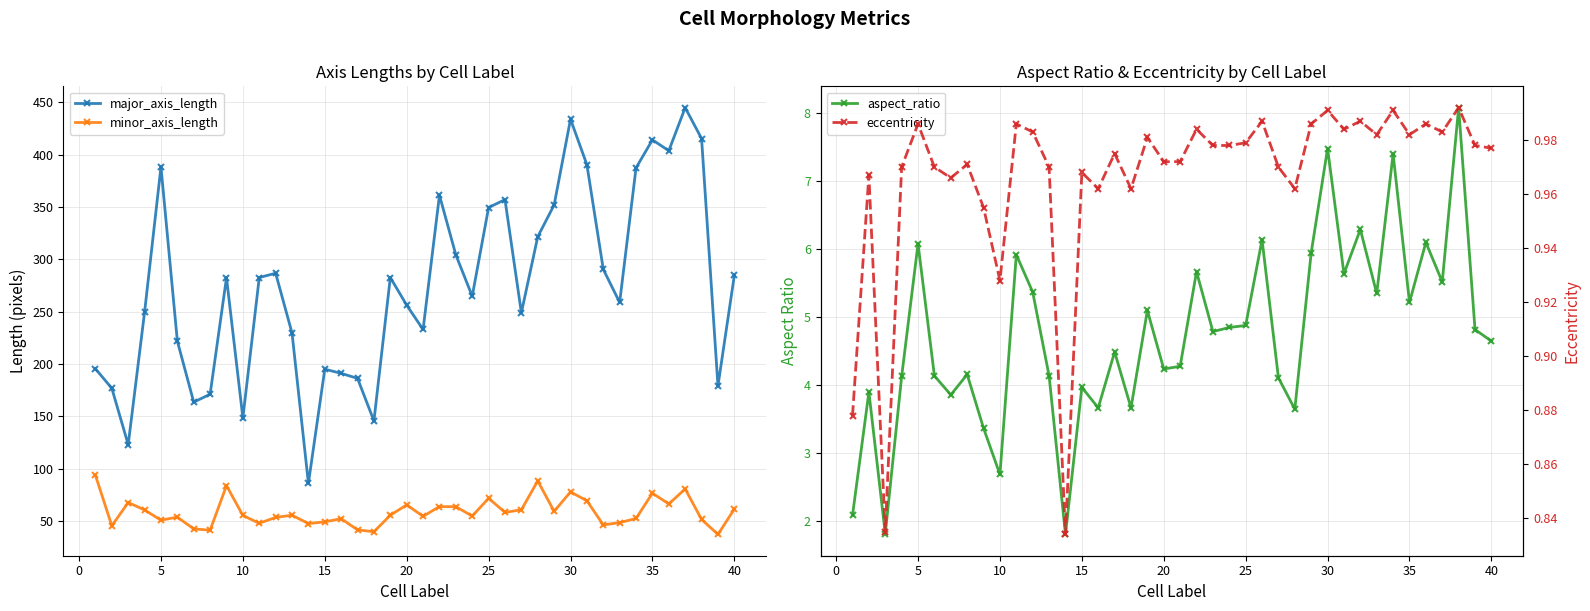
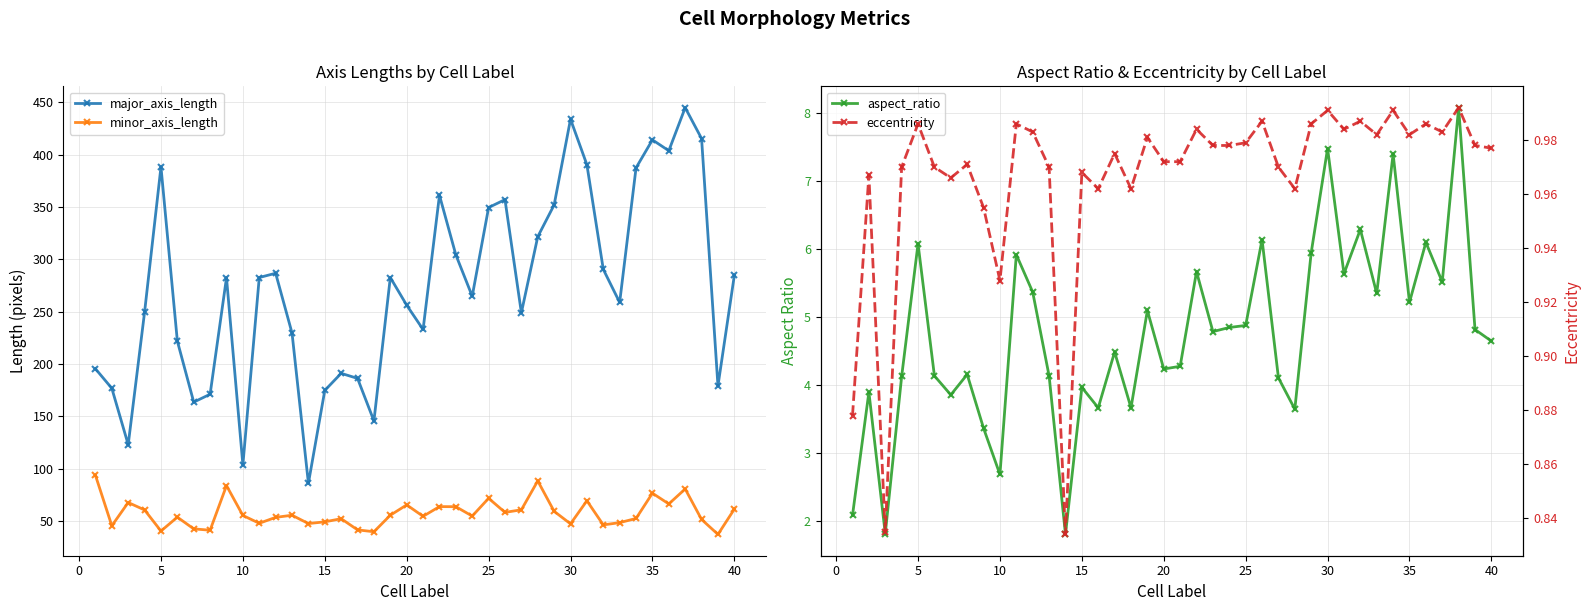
  {
    "Axis Lengths by Cell Label": {
      "major_axis_length": {
        "5": 388,
-       "10": 148,
-       "15": 195,
+       "10": 104,
+       "15": 175,
        "20": 256,
        "25": 349,
        "30": 434,
        "35": 414,
        "40": 285
      },
      "minor_axis_length": {
-       "5": 51,
+       "5": 40,
        "10": 55,
        "15": 49,
        "20": 65,
        "25": 72,
-       "30": 78,
+       "30": 47,
        "35": 76,
        "40": 61
      }
    }
  }
